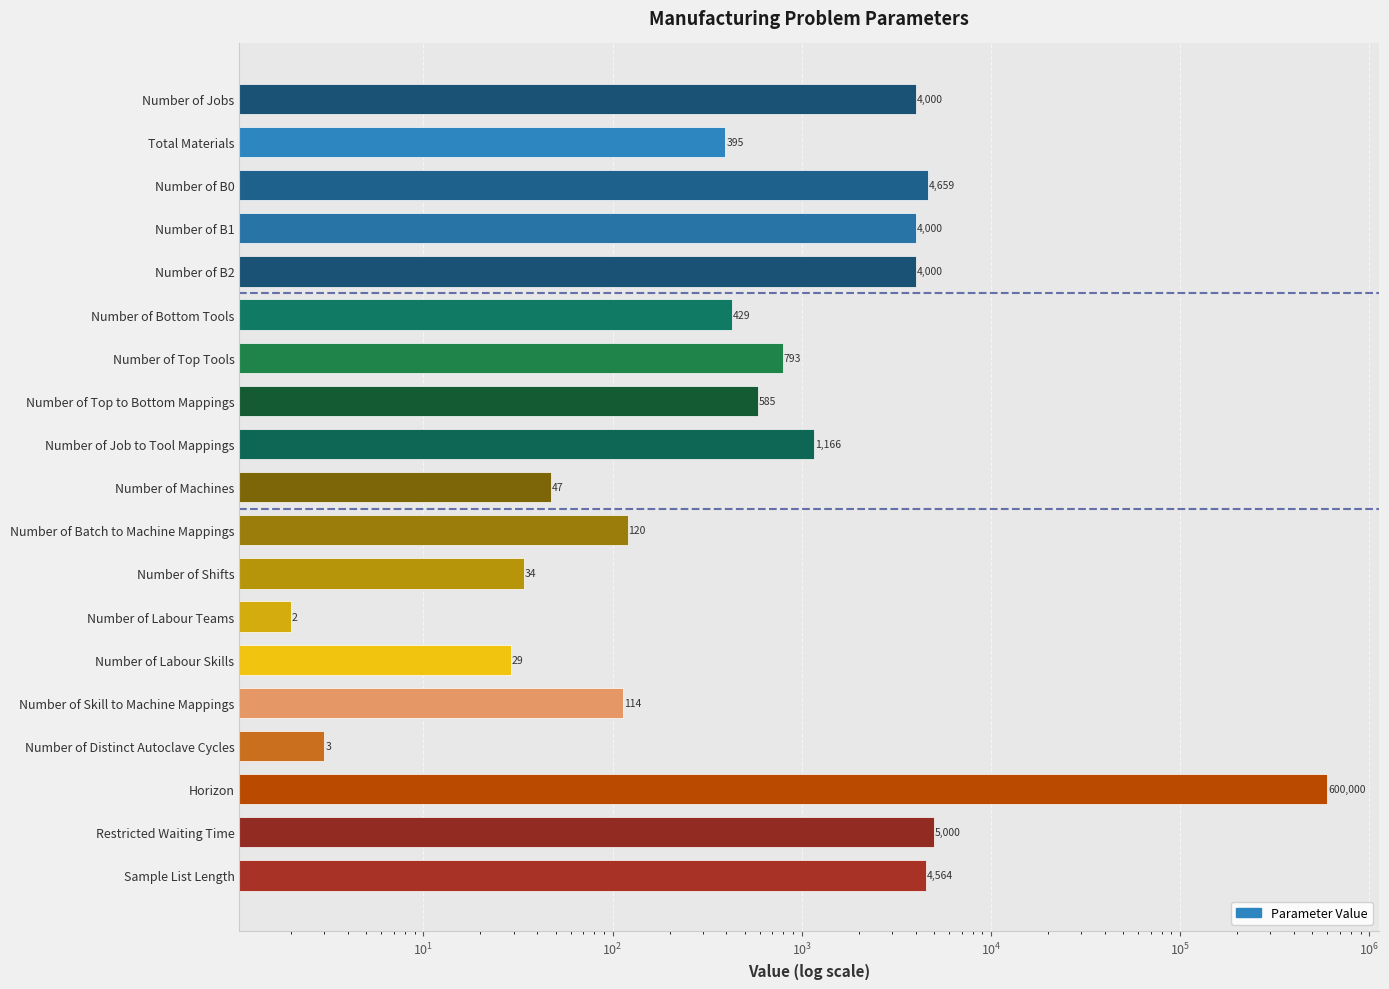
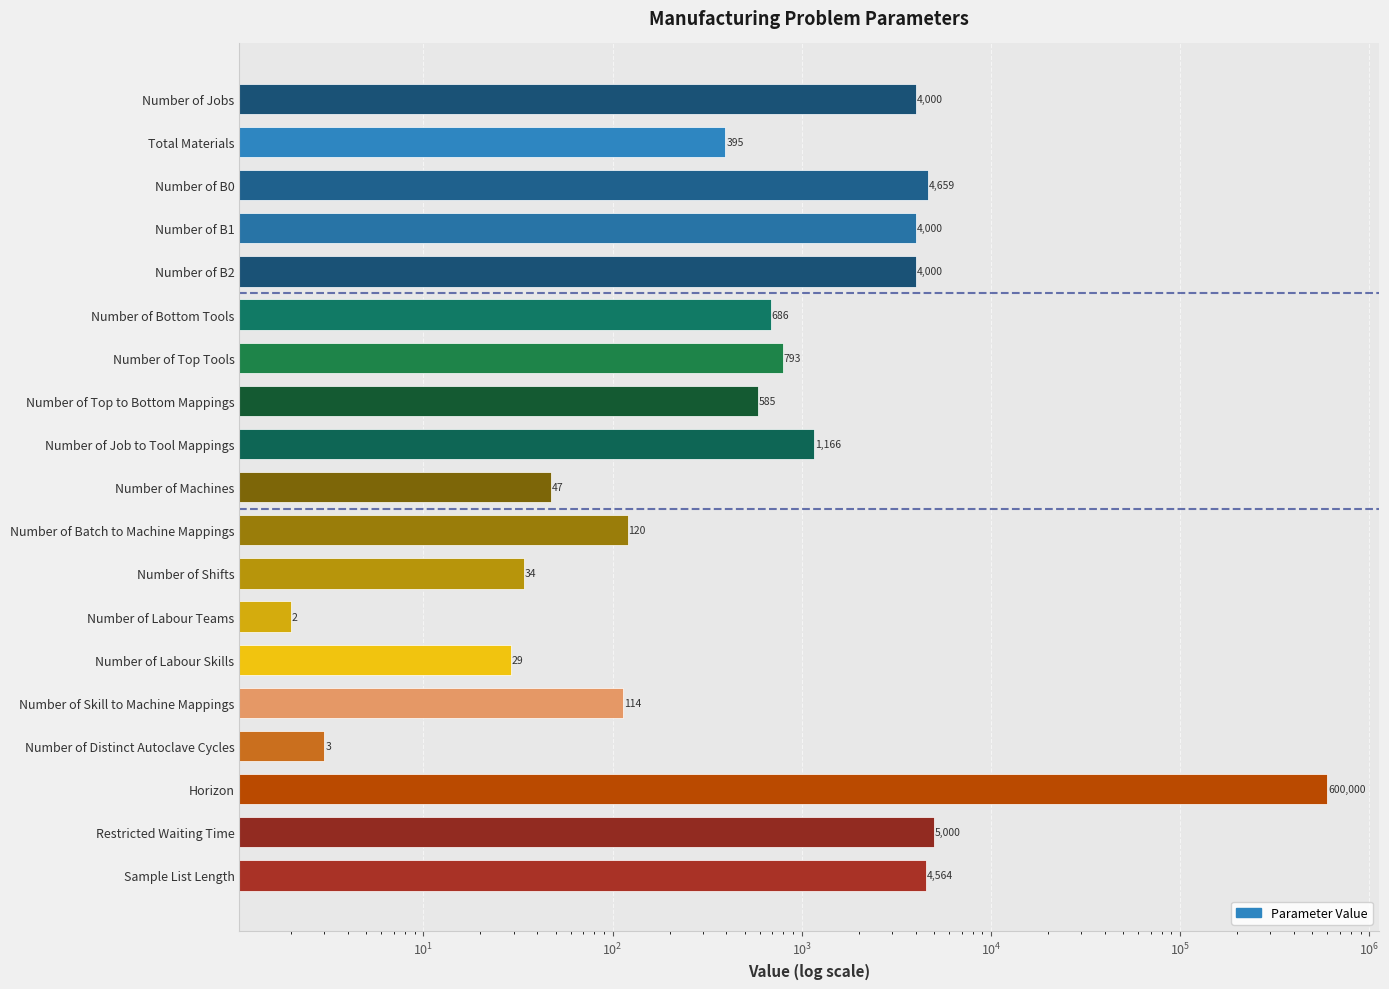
  {
    "Number of Jobs": "4,000",
    "Total Materials": "395",
    "Number of B0": "4,659",
    "Number of B1": "4,000",
    "Number of B2": "4,000",
-   "Number of Bottom Tools": "429",
+   "Number of Bottom Tools": "686",
    "Number of Top Tools": "793",
    "Number of Top to Bottom Mappings": "585",
    "Number of Job to Tool Mappings": "1,166",
    "Number of Machines": "47",
    "Number of Batch to Machine Mappings": "120",
    "Number of Shifts": "34",
    "Number of Labour Teams": "2",
    "Number of Labour Skills": "29",
    "Number of Skill to Machine Mappings": "114",
    "Number of Distinct Autoclave Cycles": "3",
    "Horizon": "600,000",
    "Restricted Waiting Time": "5,000",
    "Sample List Length": "4,564"
  }
